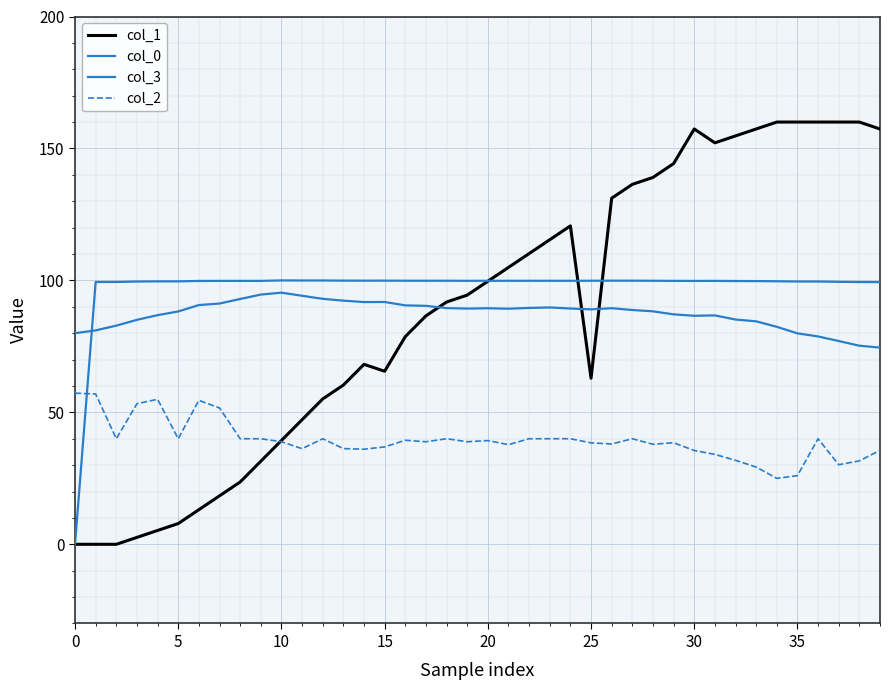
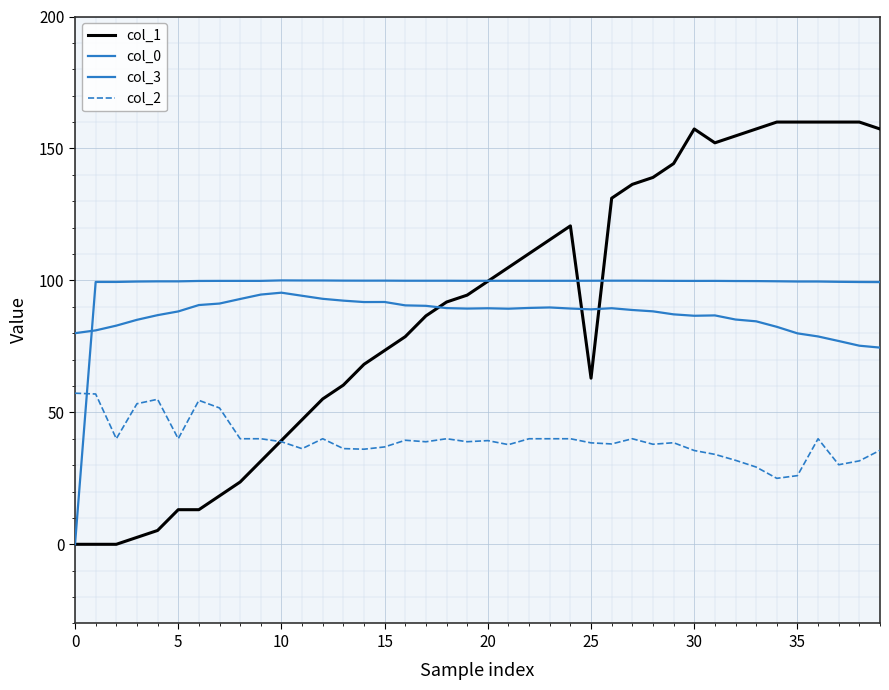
  {
    "col_1": {
-     "5": 8,
-     "15": 66,
+     "5": 13,
+     "15": 73,
      "25": 63,
      "30": 157,
      "35": 160
    }
  }
